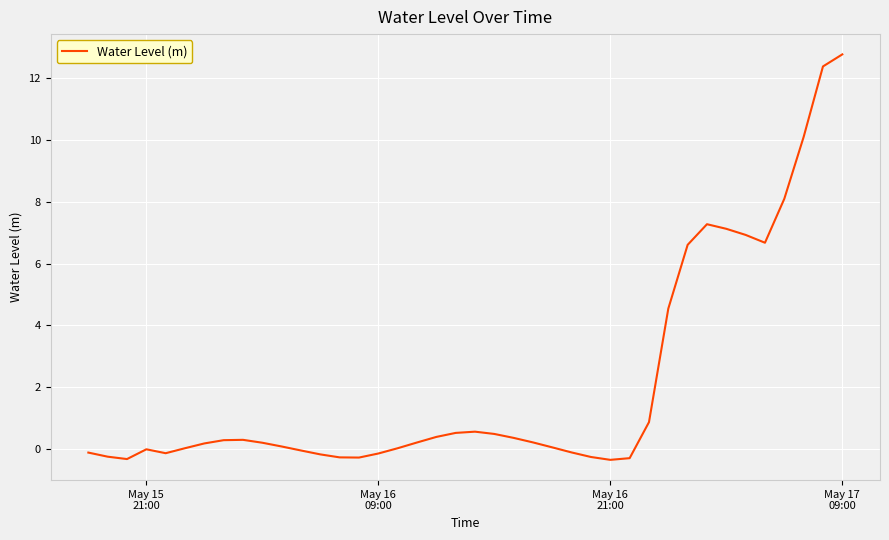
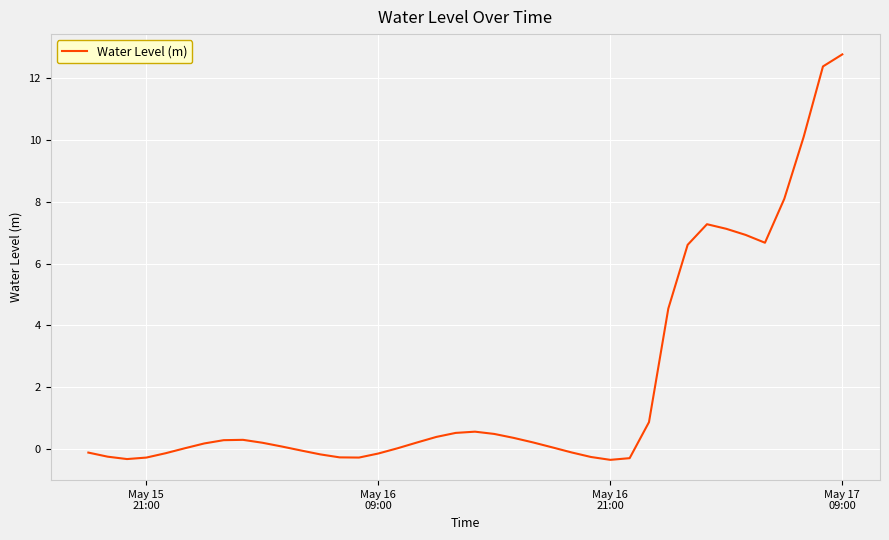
  {
-   "May 15 21:00": 0.0,
+   "May 15 21:00": -0.3,
    "May 16 09:00": -0.1,
    "May 16 21:00": -0.3,
    "May 17 09:00": 12.8
  }
